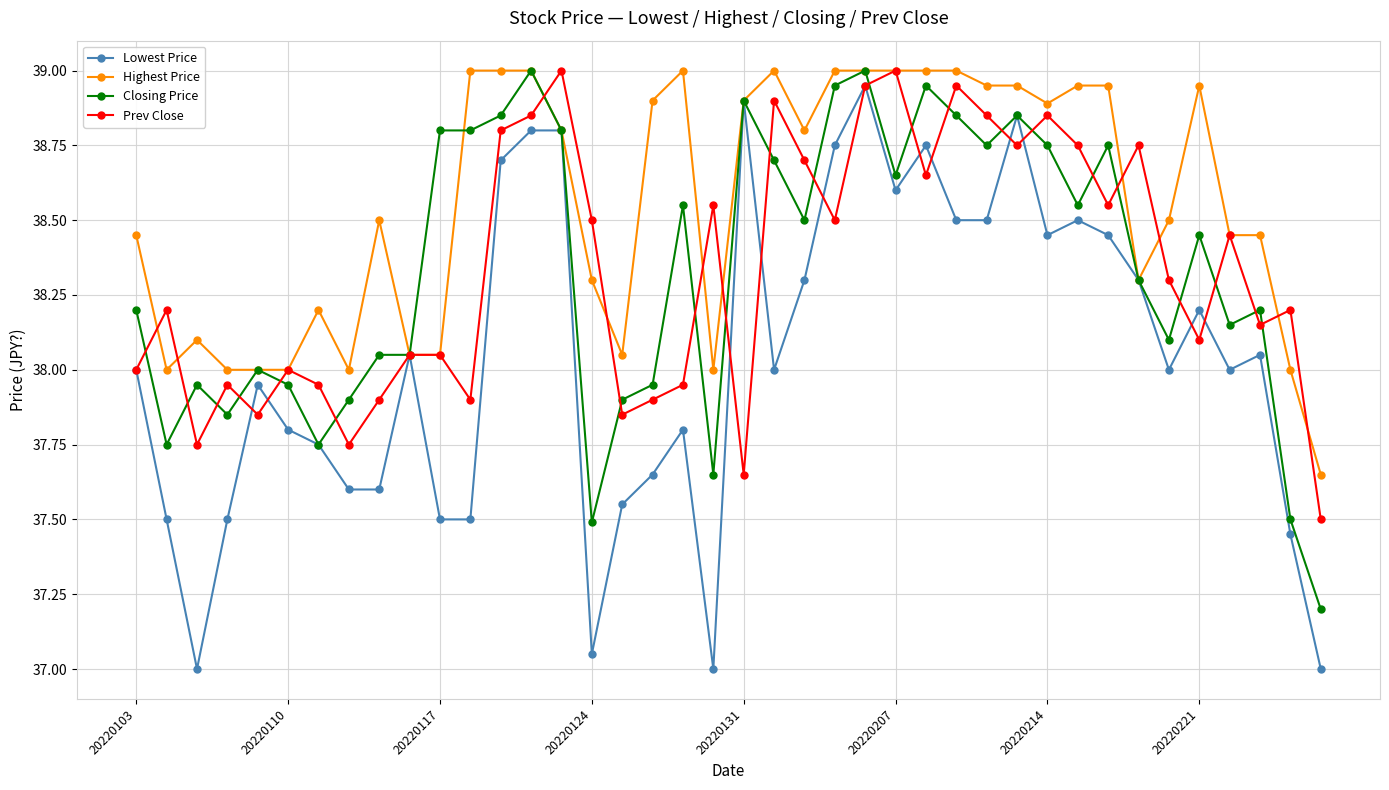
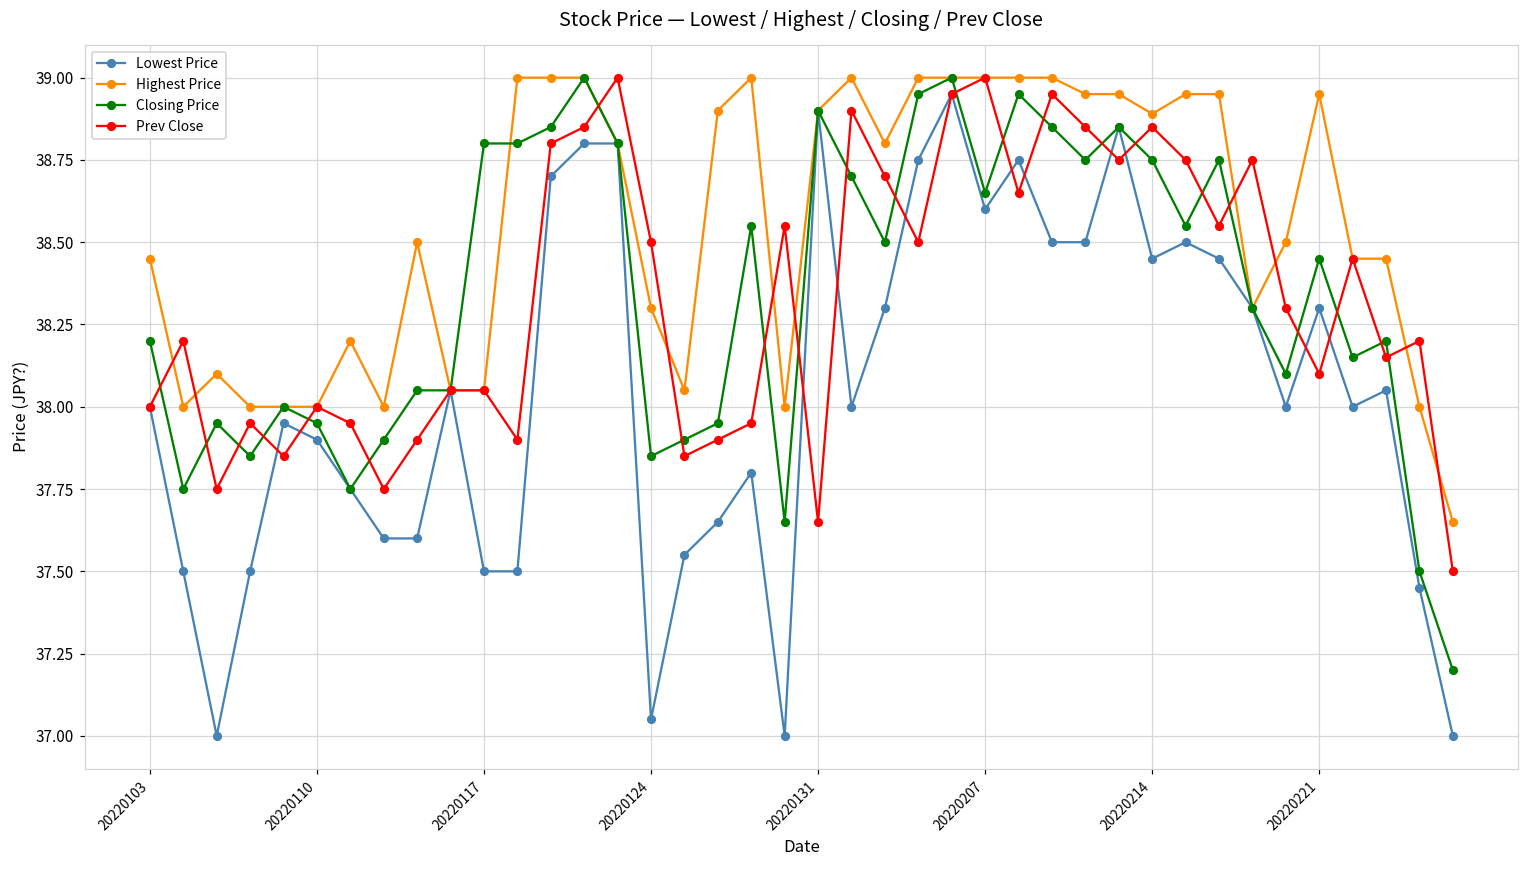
  {
    "Lowest Price": {
-     "20220110": 37.8,
+     "20220110": 37.9,
      "20220117": 37.5,
      "20220124": 37.05,
      "20220207": 38.6,
      "20220214": 38.45,
-     "20220221": 38.2
+     "20220221": 38.3
    },
    "Highest Price": {
      "20220103": 38.45,
      "20220124": 38.30,
      "20220214": 38.89,
      "20220221": 38.95
    },
    "Closing Price": {
      "20220103": 38.20,
      "20220110": 37.95,
      "20220117": 38.80,
-     "20220124": 37.49,
+     "20220124": 37.85,
      "20220207": 38.65,
      "20220214": 38.75,
      "20220221": 38.45
    },
    "Prev Close": {
      "20220124": 38.50,
      "20220131": 37.65,
      "20220214": 38.85,
      "20220221": 38.10
    }
  }
